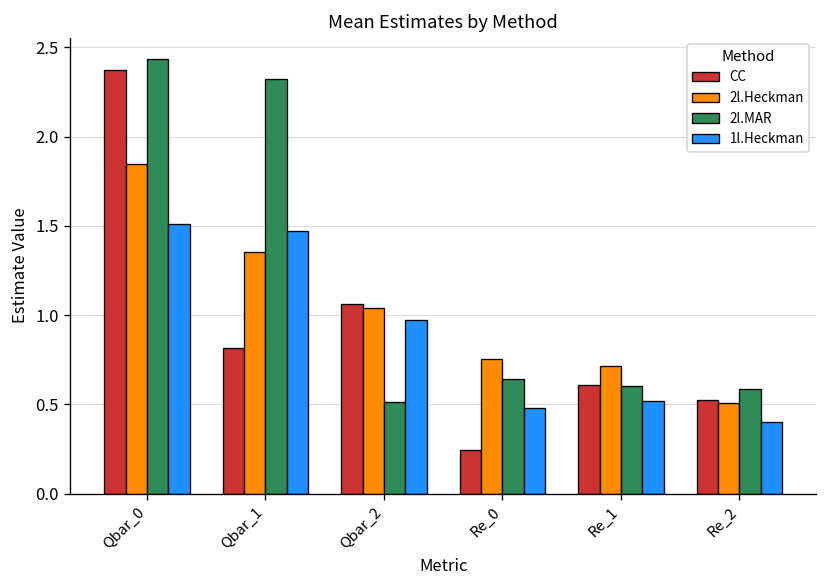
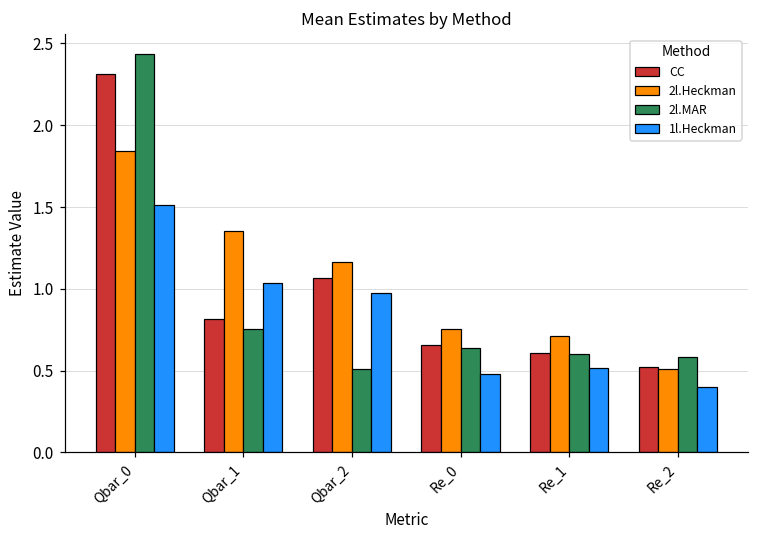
  {
    "CC": {
-     "Qbar_0": 2.38,
+     "Qbar_0": 2.31,
      "Qbar_1": 0.81,
      "Qbar_2": 1.06,
-     "Re_0": 0.25,
+     "Re_0": 0.65,
      "Re_1": 0.61,
      "Re_2": 0.52
    },
    "2l.Heckman": {
      "Qbar_0": 1.84,
      "Qbar_1": 1.35,
-     "Qbar_2": 1.04,
+     "Qbar_2": 1.16,
      "Re_0": 0.76,
      "Re_1": 0.71,
      "Re_2": 0.51
    },
    "2l.MAR": {
      "Qbar_0": 2.43,
-     "Qbar_1": 2.32,
+     "Qbar_1": 0.76,
      "Qbar_2": 0.51,
      "Re_0": 0.64,
      "Re_1": 0.60,
      "Re_2": 0.58
    },
    "1l.Heckman": {
      "Qbar_0": 1.51,
-     "Qbar_1": 1.47,
+     "Qbar_1": 1.03,
      "Qbar_2": 0.97,
      "Re_0": 0.48,
      "Re_1": 0.52,
      "Re_2": 0.40
    }
  }
